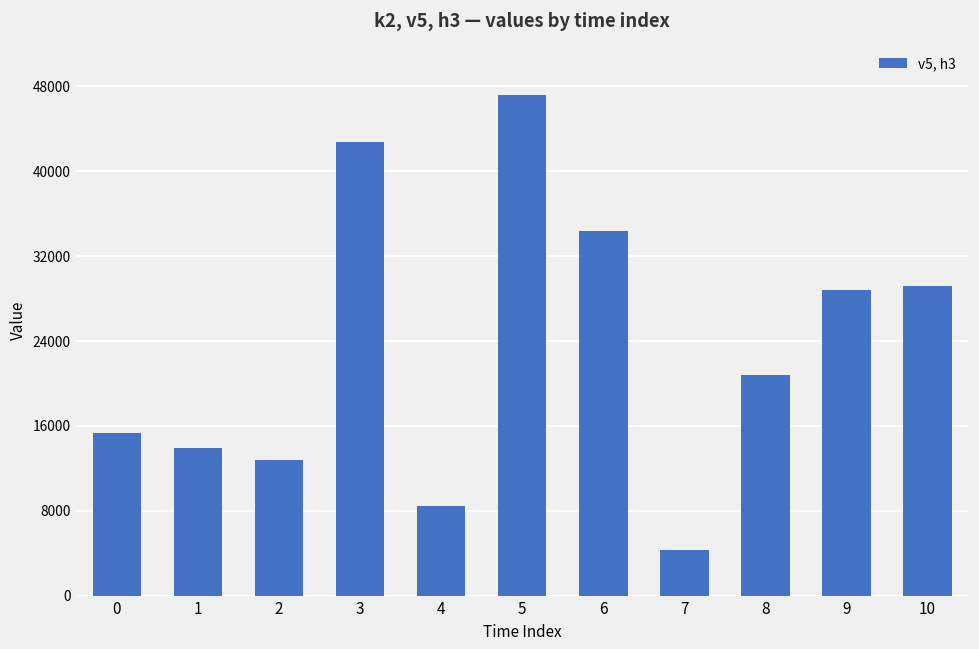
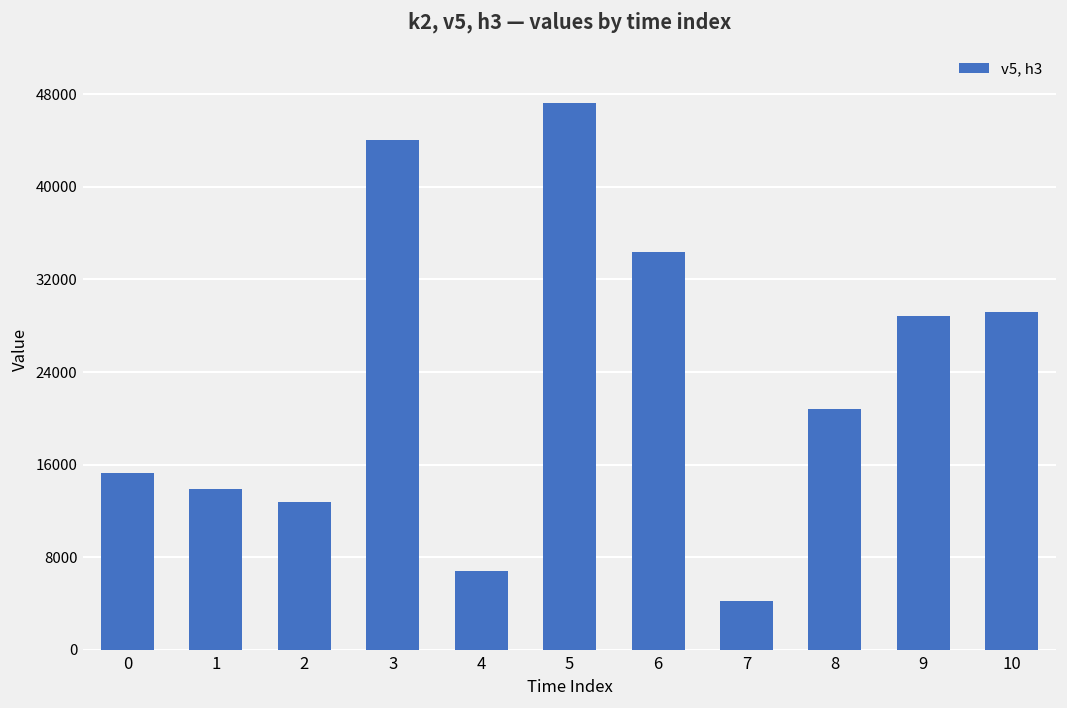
  {
    "0": 15000,
    "1": 14000,
    "2": 13000,
-   "3": 43000,
-   "4": 8000,
+   "3": 44000,
+   "4": 7000,
    "5": 47000,
    "6": 34000,
    "7": 4000,
    "8": 21000,
    "9": 29000,
    "10": 29000
  }
